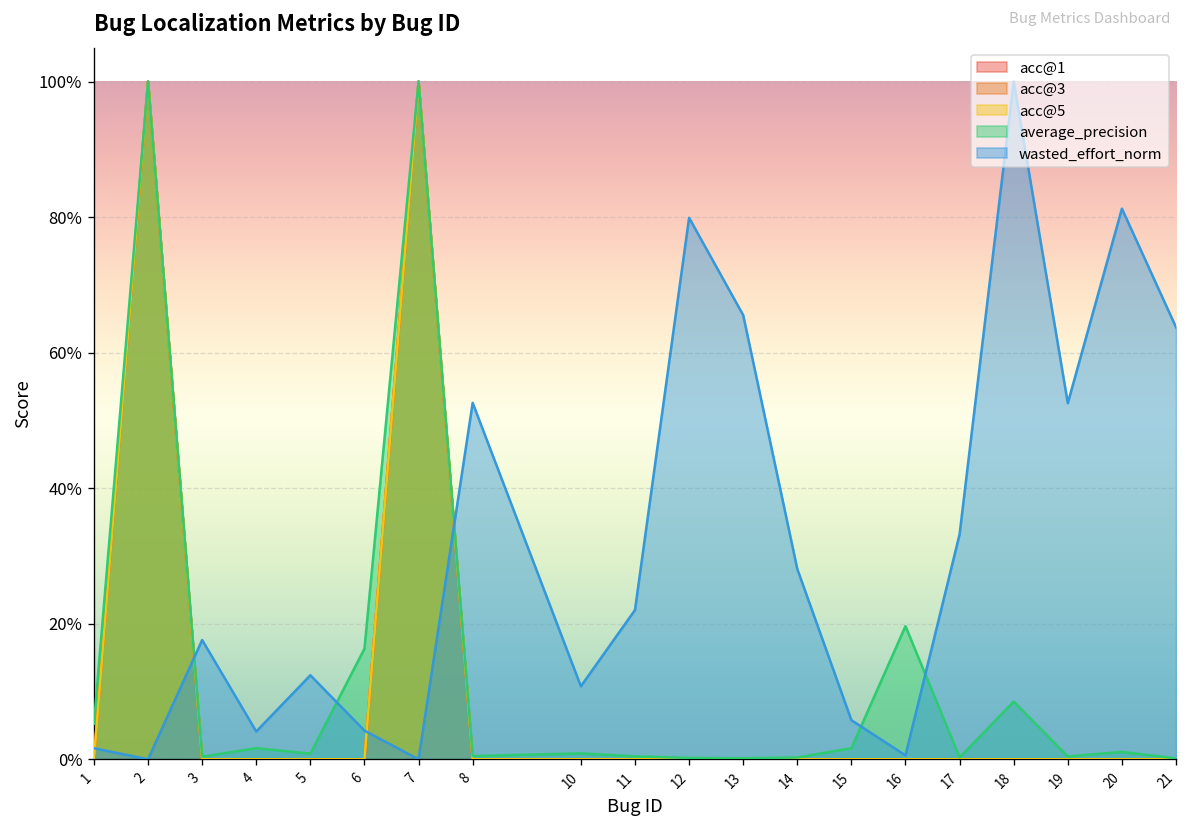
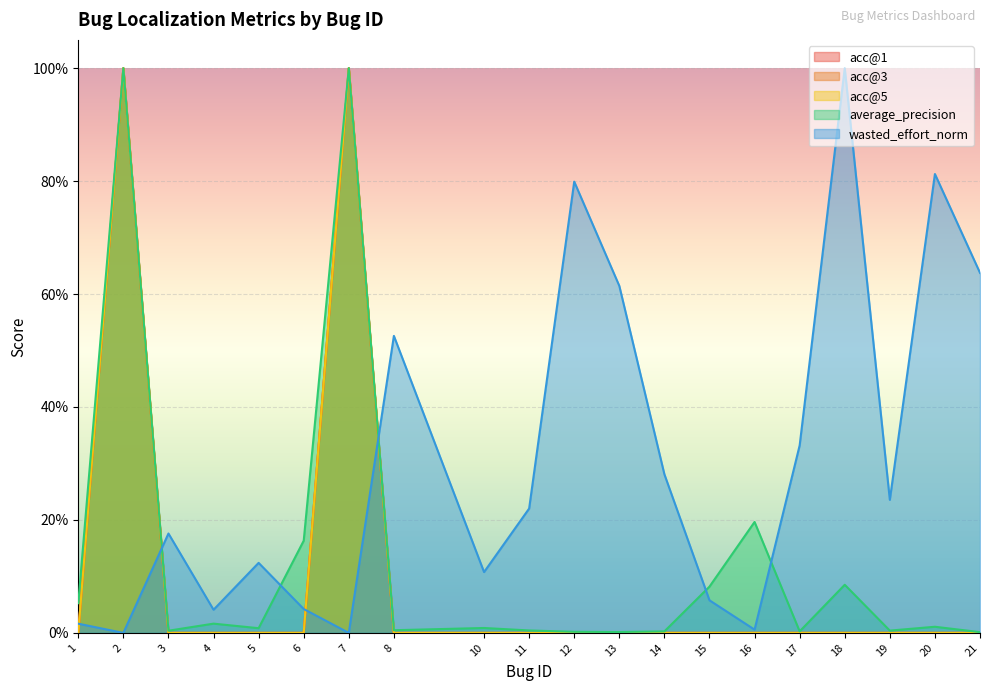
  {
    "acc@5": {
      "1": "0%",
      "4": "0%",
      "5": "0%",
      "6": "0%",
      "8": "0%",
      "10": "0%",
      "15": "0%",
      "16": "0%",
      "18": "0%",
      "20": "0%"
    },
    "average_precision": {
      "1": "5%",
      "4": "2%",
      "5": "1%",
      "6": "16%",
      "8": "0%",
      "10": "1%",
-     "15": "2%",
+     "15": "8%",
      "16": "20%",
      "18": "9%",
      "20": "1%"
    },
    "wasted_effort_norm": {
      "1": "2%",
      "2": "0%",
      "3": "18%",
      "4": "4%",
      "5": "12%",
      "6": "4%",
      "7": "0%",
      "8": "53%",
      "10": "11%",
      "11": "22%",
      "12": "80%",
-     "13": "66%",
+     "13": "61%",
      "14": "28%",
      "15": "6%",
      "16": "1%",
      "17": "33%",
-     "19": "53%",
+     "19": "24%",
      "20": "81%",
      "21": "64%"
    }
  }
